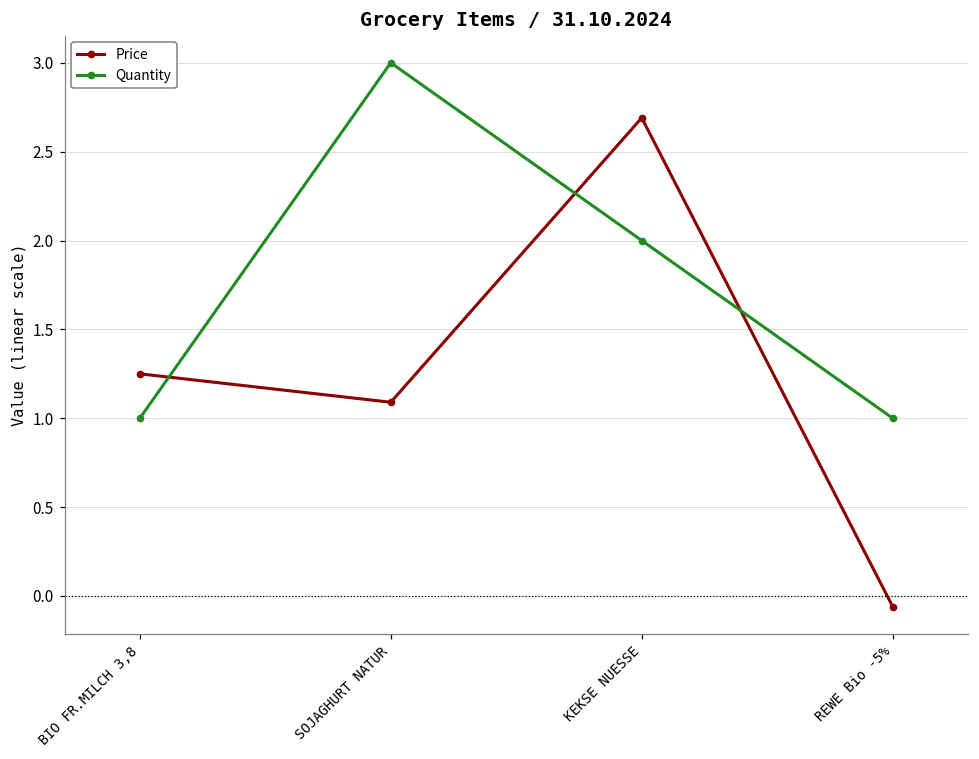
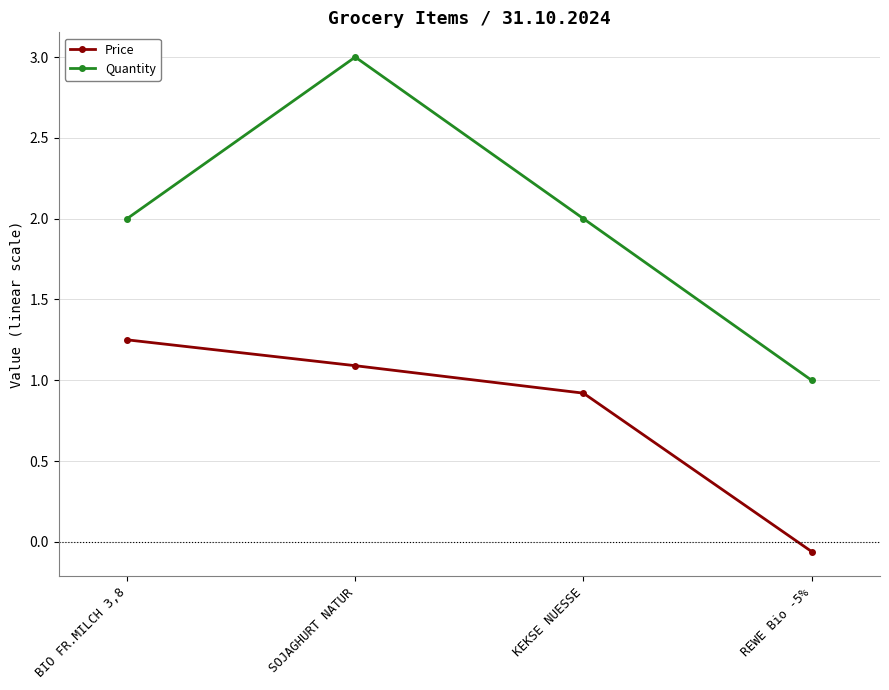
  {
    "Price": {
      "BIO FR.MILCH 3,8": 1.25,
      "SOJAGHURT NATUR": 1.09,
-     "KEKSE NUESSE": 2.69,
+     "KEKSE NUESSE": 0.92,
      "REWE Bio -5%": -0.06
    },
    "Quantity": {
-     "BIO FR.MILCH 3,8": 1,
+     "BIO FR.MILCH 3,8": 2,
      "SOJAGHURT NATUR": 3,
      "KEKSE NUESSE": 2,
      "REWE Bio -5%": 1
    }
  }
